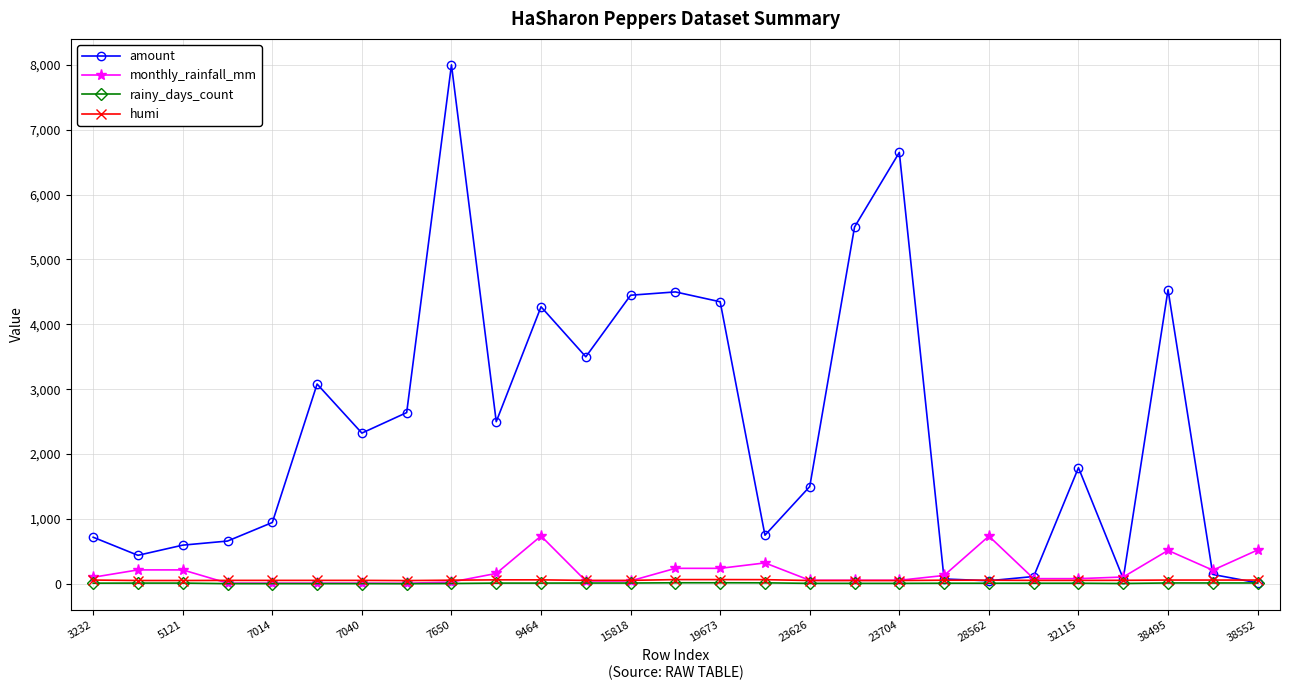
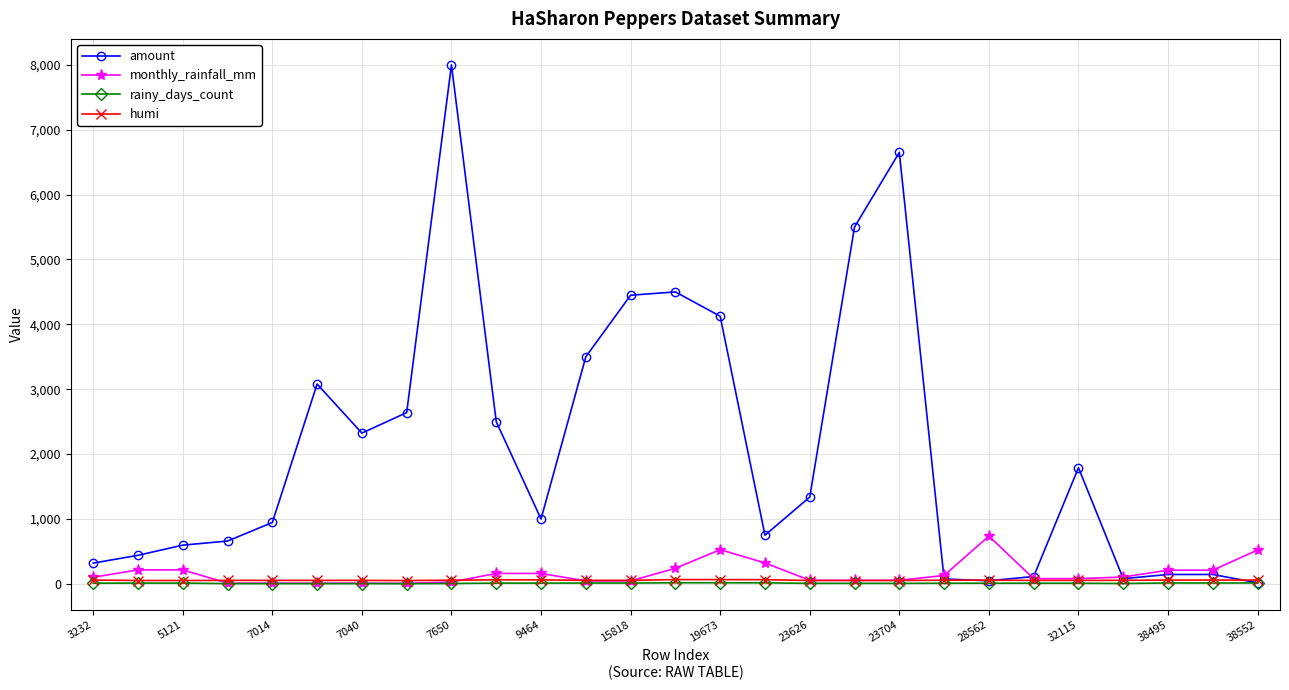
  {
    "amount": {
-     "3232": "700",
+     "3232": "300",
      "5121": "600",
      "7014": "900",
      "7040": "2,300",
      "7650": "8,000",
-     "9464": "4,300",
+     "9464": "1,000",
      "15818": "4,400",
-     "19673": "4,300",
-     "23626": "1,500",
+     "19673": "4,100",
+     "23626": "1,300",
      "23704": "6,700",
      "32115": "1,800",
-     "38495": "4,500"
+     "38495": "100"
    },
    "monthly_rainfall_mm": {
      "3232": "100",
      "5121": "200",
-     "9464": "700",
-     "19673": "200",
+     "9464": "200",
+     "19673": "500",
      "28562": "700",
-     "38495": "500",
+     "38495": "200",
      "38552": "500"
    },
    "rainy_days_count": {
      "3232": "0",
      "5121": "0",
      "9464": "0",
      "19673": "0",
      "23626": "0",
      "23704": "0",
      "32115": "0",
      "38495": "0"
    },
    "humi": {
      "3232": "100",
      "5121": "100",
      "7014": "100",
      "7040": "100",
      "9464": "100",
      "19673": "100",
      "38495": "100",
      "38552": "100"
    }
  }
